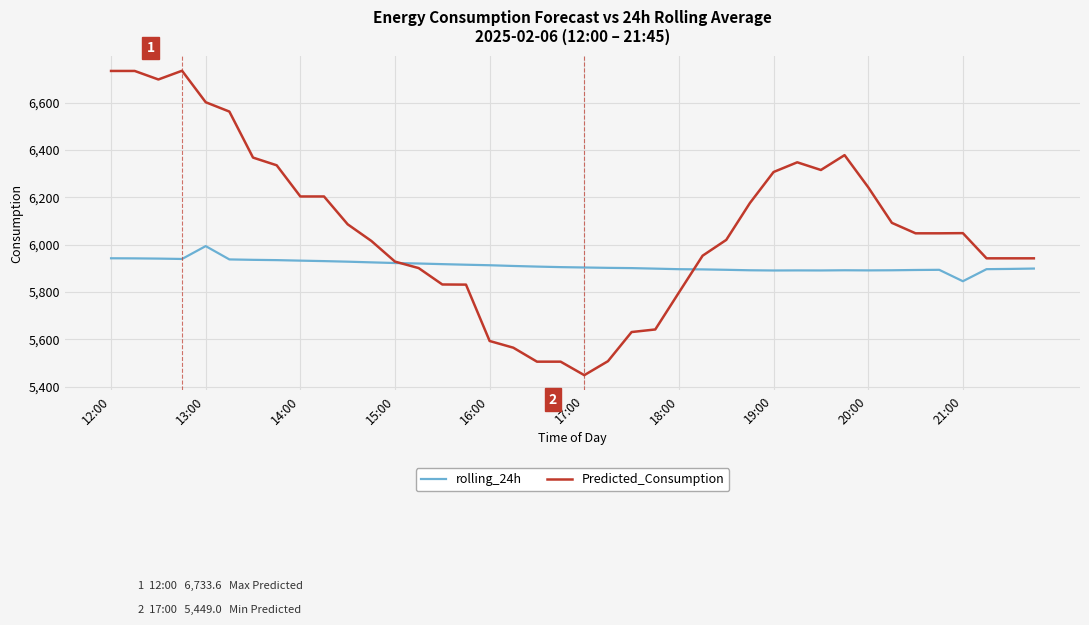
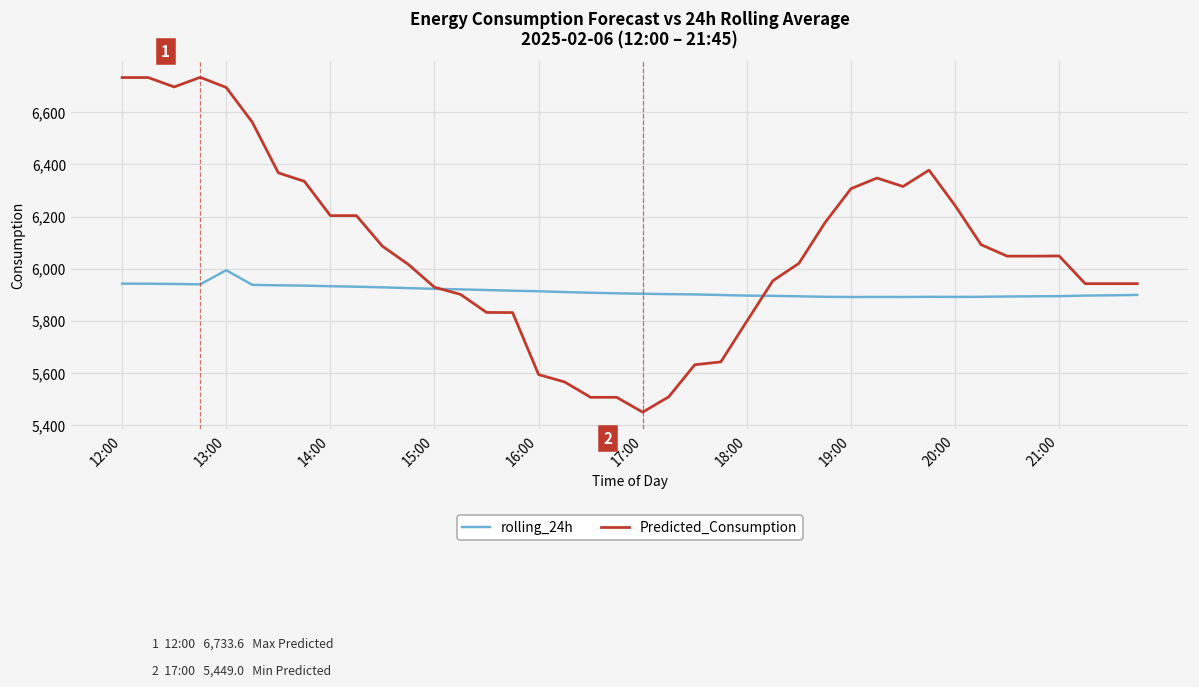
  {
    "rolling_24h": {
      "12:00": "5,940",
      "13:00": "5,990",
      "14:00": "5,930",
      "16:00": "5,910",
      "17:00": "5,900",
      "18:00": "5,900",
      "19:00": "5,890",
      "20:00": "5,890",
-     "21:00": "5,850"
+     "21:00": "5,890"
    },
    "Predicted_Consumption": {
      "12:00": "6,730",
-     "13:00": "6,600",
+     "13:00": "6,700",
      "14:00": "6,200",
      "16:00": "5,590",
      "17:00": "5,450",
      "18:00": "5,800",
      "19:00": "6,310",
      "20:00": "6,240",
      "21:00": "6,050"
    }
  }
